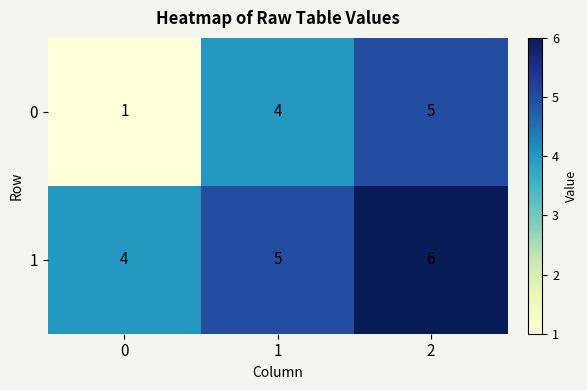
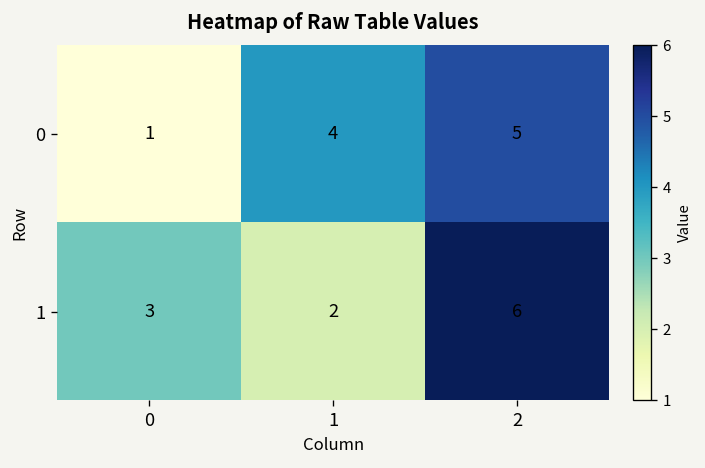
  {
    "0": {
      "0": 1,
      "1": 4,
      "2": 5
    },
    "1": {
-     "0": 4,
-     "1": 5,
+     "0": 3,
+     "1": 2,
      "2": 6
    }
  }
